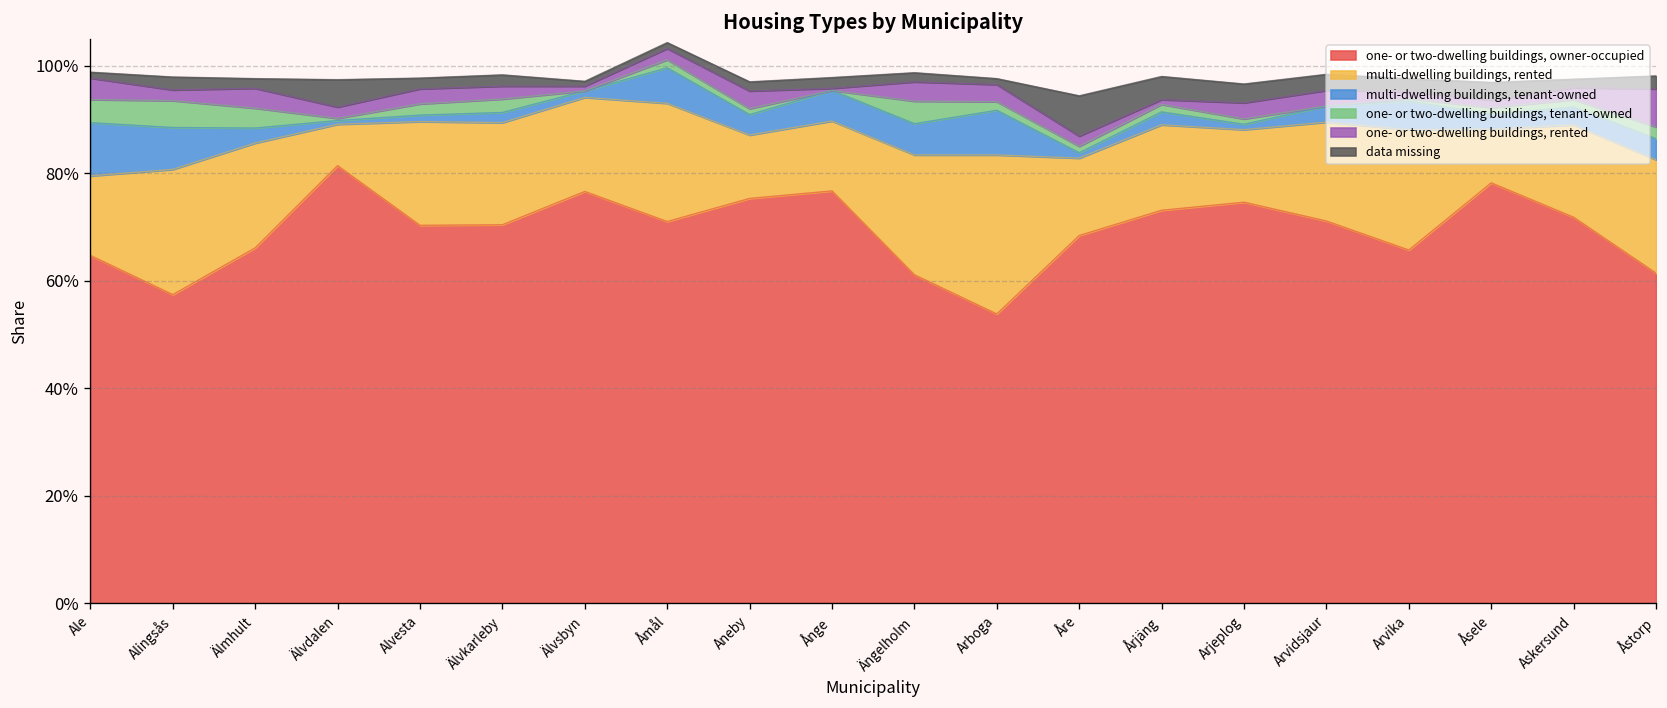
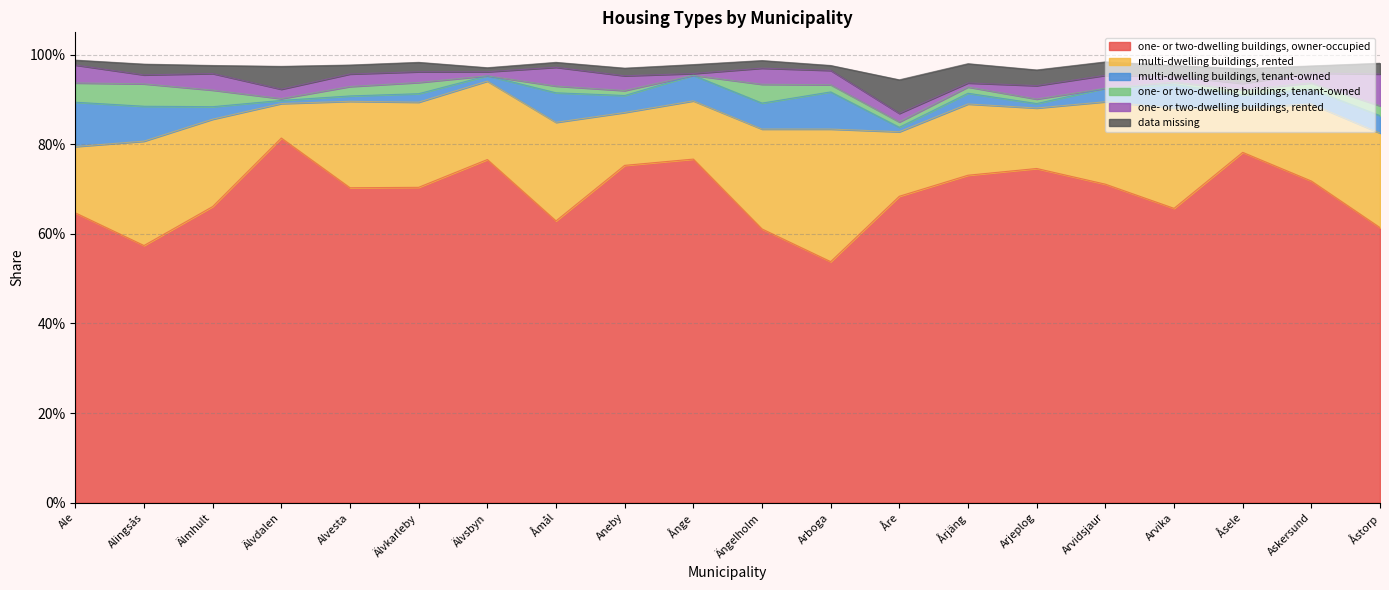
  {
    "one- or two-dwelling buildings, owner-occupied": {
      "Ale": "65%",
      "Alingsås": "57%",
      "Älmhult": "66%",
      "Älvdalen": "81%",
      "Alvesta": "70%",
      "Älvkarleby": "70%",
      "Älvsbyn": "77%",
-     "Åmål": "71%",
+     "Åmål": "63%",
      "Aneby": "75%",
      "Ånge": "77%",
      "Ängelholm": "61%",
      "Arboga": "54%",
      "Åre": "68%",
      "Årjäng": "73%",
      "Arjeplog": "75%",
      "Arvidsjaur": "71%",
      "Arvika": "66%",
      "Åsele": "78%",
      "Askersund": "72%",
      "Åstorp": "61%"
    },
    "multi-dwelling buildings, rented": {
      "Ale": "15%",
      "Alingsås": "23%",
      "Älmhult": "20%",
      "Älvdalen": "8%",
      "Alvesta": "19%",
      "Älvkarleby": "19%",
      "Älvsbyn": "18%",
      "Åmål": "22%",
      "Aneby": "12%",
      "Ånge": "13%",
      "Ängelholm": "22%",
      "Arboga": "30%",
      "Åre": "14%",
      "Årjäng": "16%",
      "Arjeplog": "14%",
      "Åstorp": "21%"
    },
    "multi-dwelling buildings, tenant-owned": {
      "Ale": "10%",
      "Alingsås": "8%",
      "Älmhult": "3%",
      "Alvesta": "1%",
      "Älvkarleby": "2%",
      "Åmål": "7%",
      "Aneby": "4%",
      "Ängelholm": "6%",
      "Arboga": "8%",
      "Åre": "1%",
      "Årjäng": "2%",
      "Arjeplog": "1%",
      "Åstorp": "4%"
    },
    "one- or two-dwelling buildings, tenant-owned": {
      "Ale": "4%",
      "Alingsås": "5%",
      "Älmhult": "4%",
      "Alvesta": "2%",
      "Älvkarleby": "3%",
      "Åmål": "1%",
      "Aneby": "1%",
      "Ängelholm": "4%",
      "Arboga": "2%",
      "Åre": "1%",
      "Årjäng": "1%",
      "Arjeplog": "1%",
      "Åstorp": "2%"
    },
    "one- or two-dwelling buildings, rented": {
      "Ale": "4%",
      "Alingsås": "2%",
      "Älmhult": "4%",
      "Älvdalen": "2%",
      "Alvesta": "3%",
      "Älvkarleby": "2%",
      "Älvsbyn": "1%",
-     "Åmål": "2%",
+     "Åmål": "4%",
      "Aneby": "3%",
      "Ängelholm": "4%",
      "Arboga": "3%",
      "Åre": "2%",
      "Årjäng": "1%",
      "Arjeplog": "3%",
      "Åstorp": "7%"
    },
    "data missing": {
      "Ale": "1%",
      "Alingsås": "2%",
      "Älmhult": "2%",
      "Älvdalen": "5%",
      "Alvesta": "2%",
      "Älvkarleby": "2%",
      "Älvsbyn": "1%",
      "Åmål": "1%",
      "Aneby": "2%",
      "Ånge": "2%",
      "Ängelholm": "2%",
      "Arboga": "1%",
      "Åre": "7%",
      "Årjäng": "4%",
      "Arjeplog": "4%",
      "Åstorp": "2%"
    }
  }
